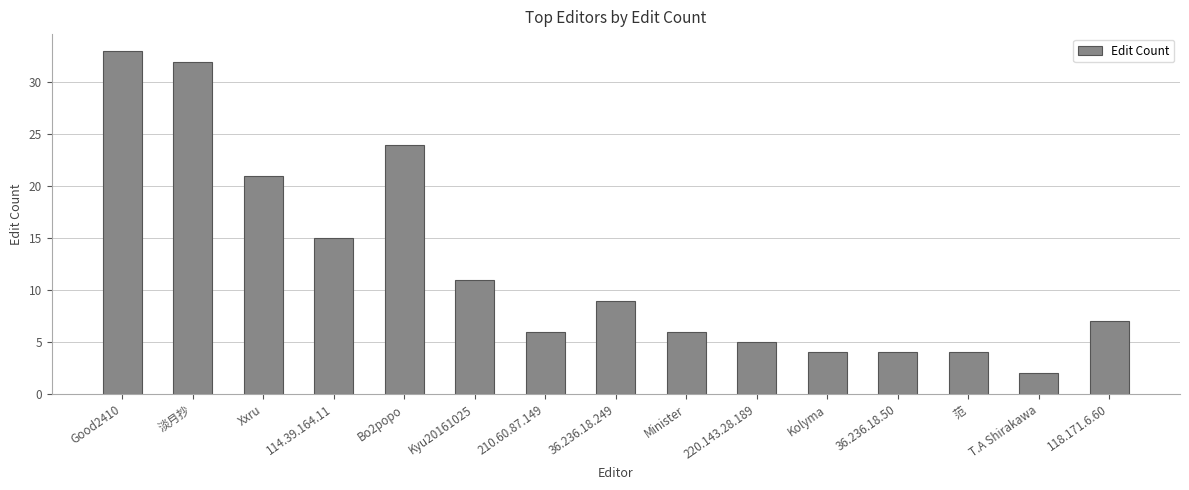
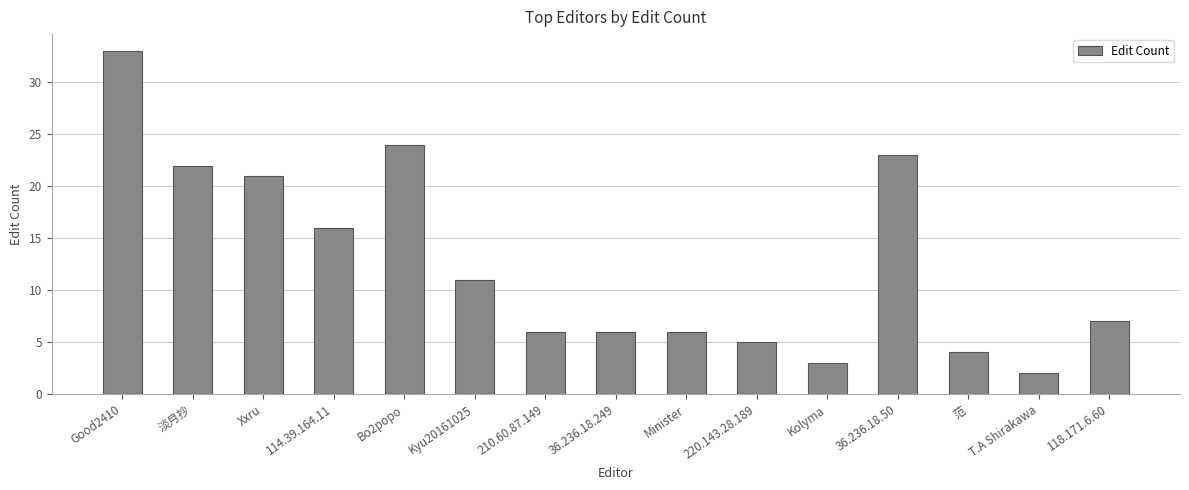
  {
    "Good2410": 33,
-   "淡月抄": 32,
+   "淡月抄": 22,
    "Xxru": 21,
-   "114.39.164.11": 15,
+   "114.39.164.11": 16,
    "Bo2popo": 24,
    "Kyu20161025": 11,
    "210.60.87.149": 6,
-   "36.236.18.249": 9,
+   "36.236.18.249": 6,
    "Minister": 6,
    "220.143.28.189": 5,
-   "Kolyma": 4,
-   "36.236.18.50": 4,
+   "Kolyma": 3,
+   "36.236.18.50": 23,
    "范": 4,
    "T.A Shirakawa": 2,
    "118.171.6.60": 7
  }
